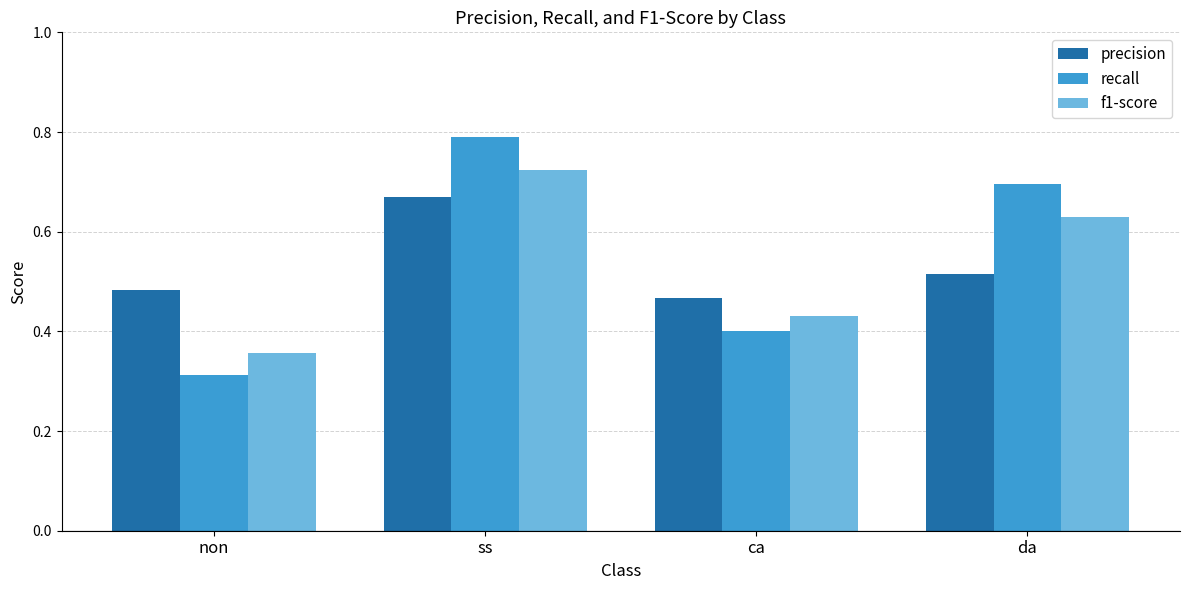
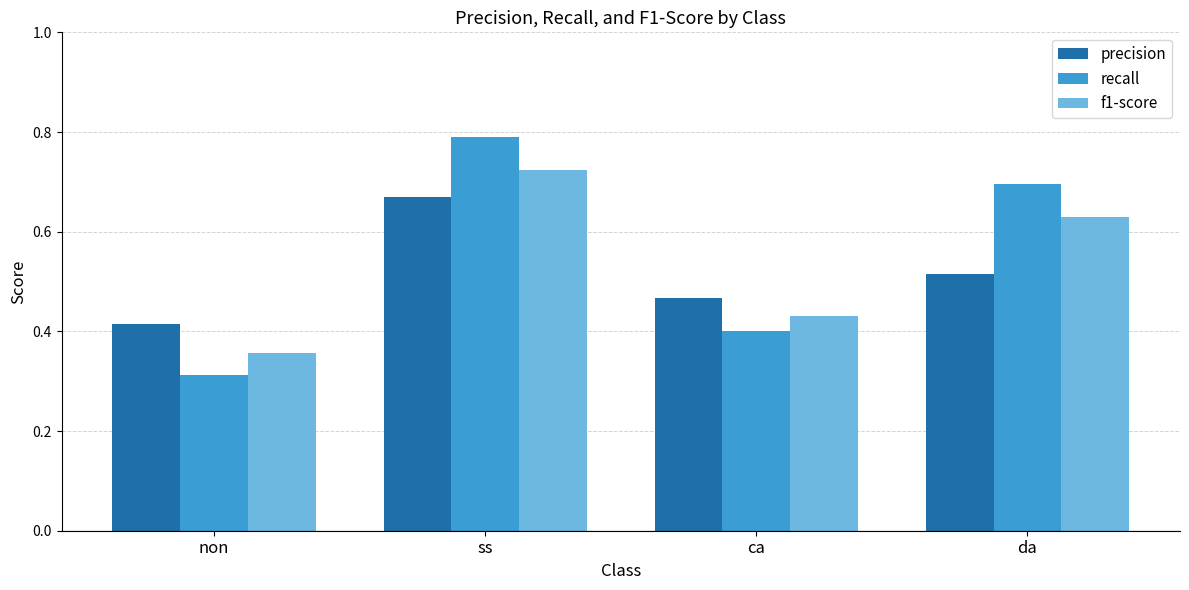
  {
    "precision": {
-     "non": 0.48,
+     "non": 0.41,
      "ss": 0.67,
      "ca": 0.47,
      "da": 0.51
    }
  }
